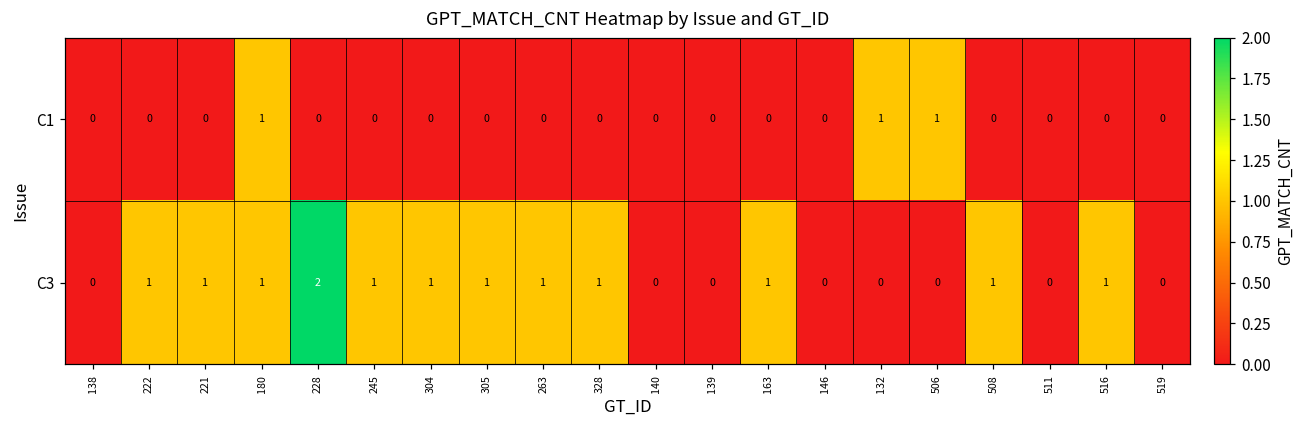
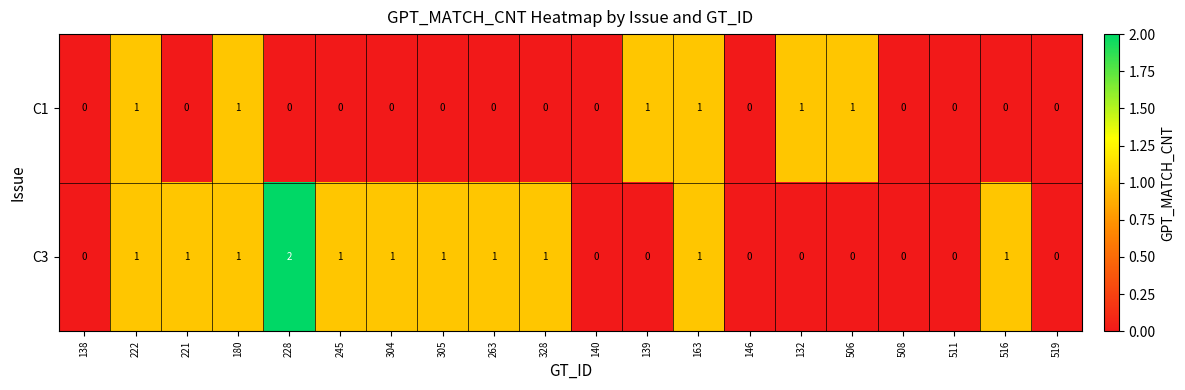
  {
    "C1": {
      "138": 0,
-     "222": 0,
+     "222": 1,
      "221": 0,
      "180": 1,
      "228": 0,
      "245": 0,
      "304": 0,
      "305": 0,
      "263": 0,
      "328": 0,
      "140": 0,
-     "139": 0,
-     "163": 0,
+     "139": 1,
+     "163": 1,
      "146": 0,
      "132": 1,
      "506": 1,
      "508": 0,
      "511": 0,
      "516": 0,
      "519": 0
    },
    "C3": {
      "138": 0,
      "222": 1,
      "221": 1,
      "180": 1,
      "228": 2,
      "245": 1,
      "304": 1,
      "305": 1,
      "263": 1,
      "328": 1,
      "140": 0,
      "139": 0,
      "163": 1,
      "146": 0,
      "132": 0,
      "506": 0,
-     "508": 1,
+     "508": 0,
      "511": 0,
      "516": 1,
      "519": 0
    }
  }
